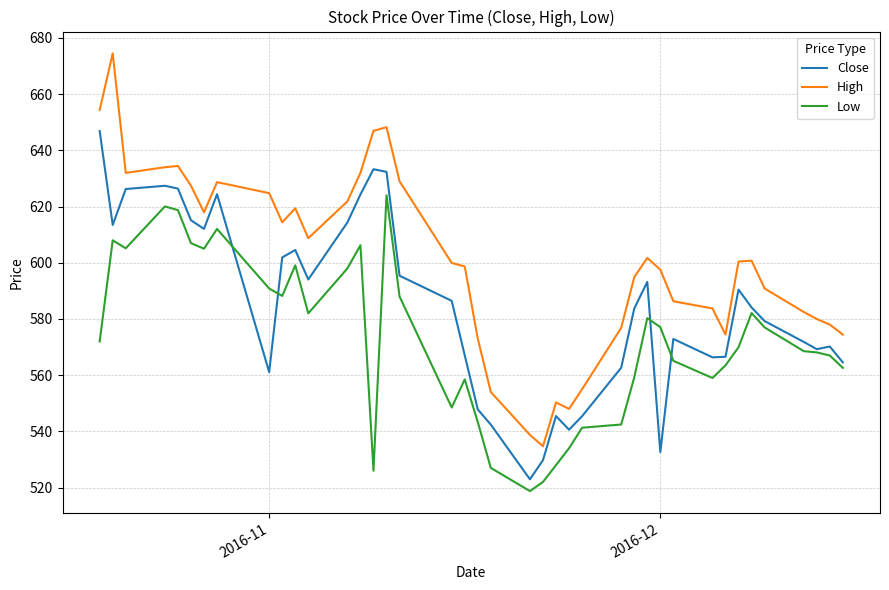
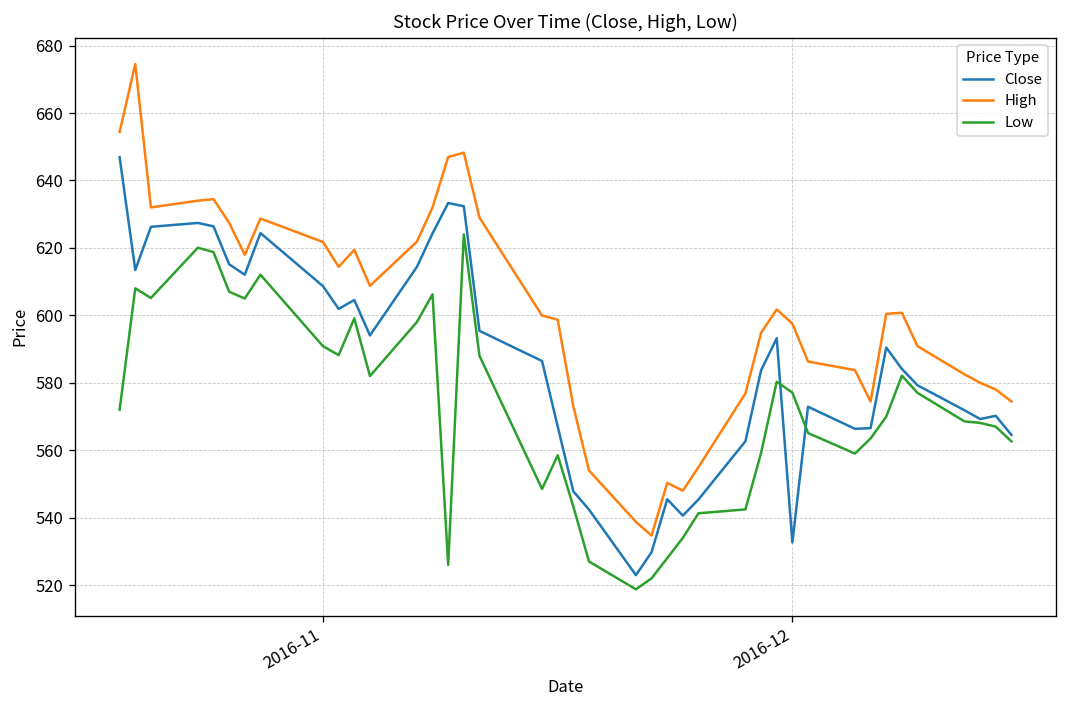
  {
    "Close": {
-     "2016-11": 561,
+     "2016-11": 609,
      "2016-12": 533
    },
    "High": {
-     "2016-11": 625,
+     "2016-11": 622,
      "2016-12": 598
    },
    "Low": {
      "2016-11": 591,
      "2016-12": 577
    }
  }
